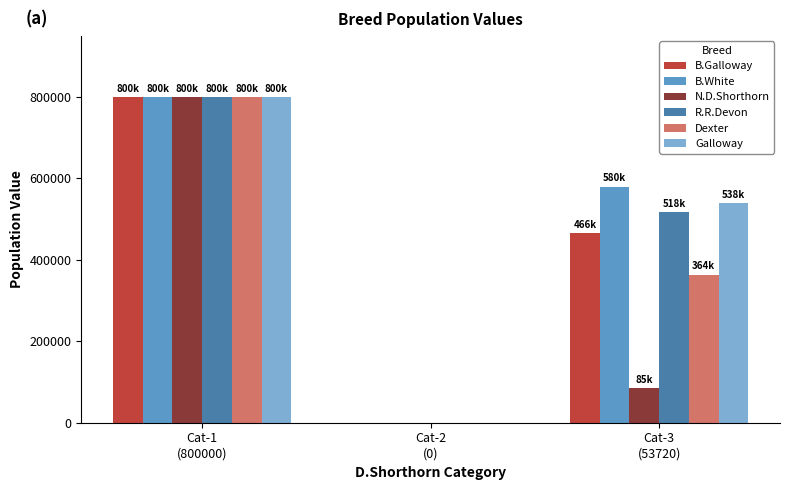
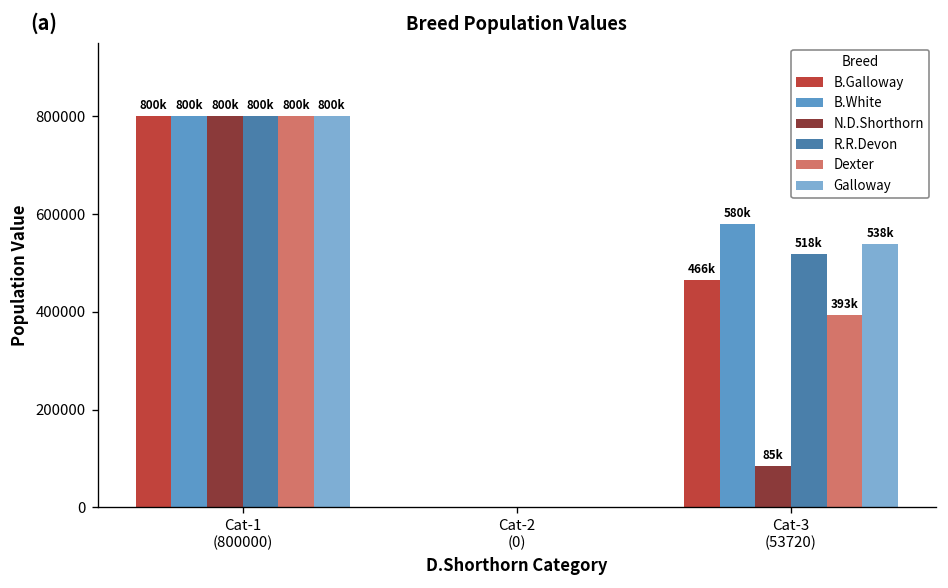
  {
    "Dexter": {
      "Cat-1 (800000)": "800k",
-     "Cat-3 (53720)": "364k"
+     "Cat-3 (53720)": "393k"
    }
  }
